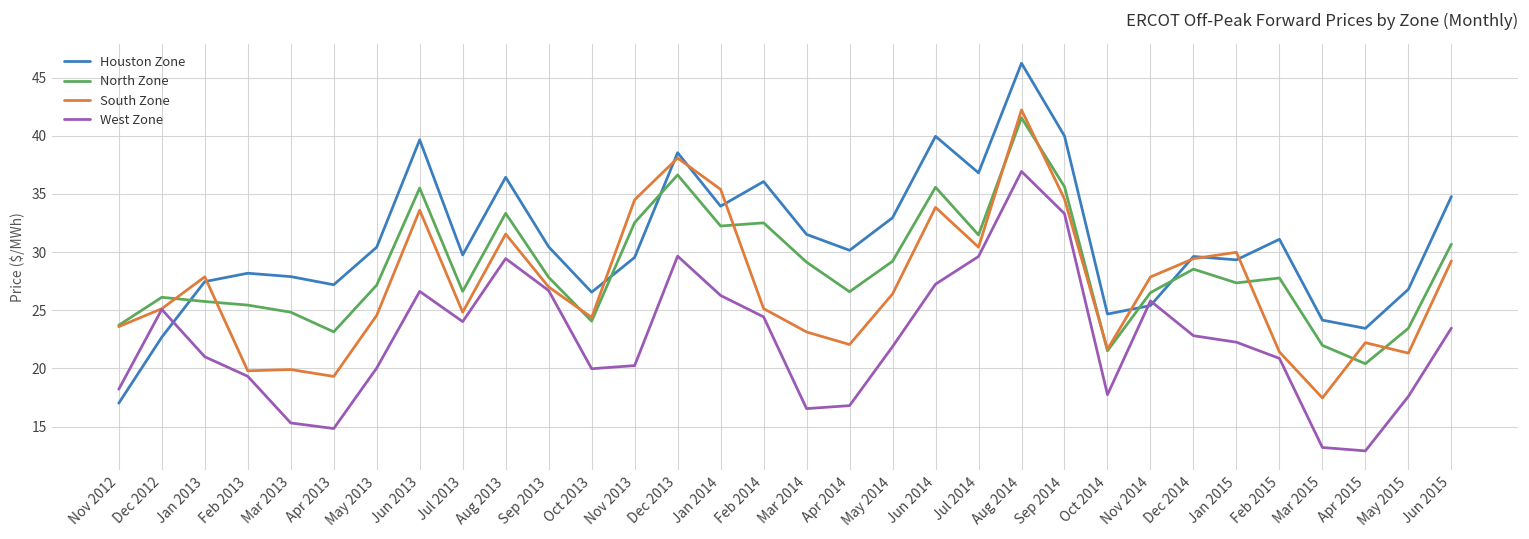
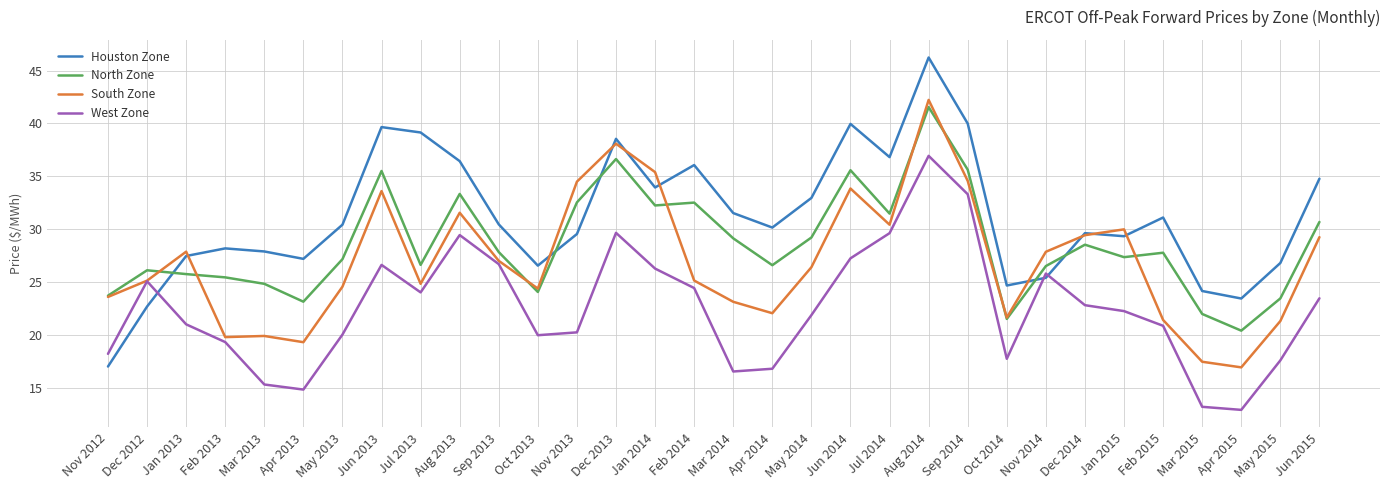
  {
    "Houston Zone": {
      "Nov 2012": 17.0,
      "Dec 2012": 22.7,
      "Jan 2013": 27.5,
      "Feb 2013": 28.2,
      "Mar 2013": 27.9,
      "Apr 2013": 27.2,
      "May 2013": 30.4,
      "Jun 2013": 39.7,
-     "Jul 2013": 29.8,
+     "Jul 2013": 39.1,
      "Aug 2013": 36.4,
      "Sep 2013": 30.5,
      "Oct 2013": 26.6,
      "Nov 2013": 29.5,
      "Dec 2013": 38.5,
      "Jan 2014": 33.9,
      "Feb 2014": 36.1,
      "Mar 2014": 31.5,
      "Apr 2014": 30.2,
      "May 2014": 33.0,
      "Jun 2014": 40.0,
      "Jul 2014": 36.8,
      "Aug 2014": 46.2,
      "Sep 2014": 40.0,
      "Oct 2014": 24.7,
      "Nov 2014": 25.4,
      "Jan 2015": 29.3,
      "Feb 2015": 31.1,
      "Mar 2015": 24.2,
      "Apr 2015": 23.4,
      "May 2015": 26.8,
      "Jun 2015": 34.8
    },
    "North Zone": {
      "Dec 2012": 26.1,
      "Jan 2013": 25.8,
      "Feb 2013": 25.4,
      "Mar 2013": 24.8,
      "Apr 2013": 23.1,
      "May 2013": 27.2,
      "Jun 2013": 35.5,
      "Jul 2013": 26.6,
      "Aug 2013": 33.3,
      "Sep 2013": 27.8,
      "Oct 2013": 24.1,
      "Nov 2013": 32.5,
      "Dec 2013": 36.6,
      "Jan 2014": 32.2,
      "Feb 2014": 32.5,
      "Mar 2014": 29.1,
      "Apr 2014": 26.6,
      "May 2014": 29.2,
      "Jun 2014": 35.6,
      "Jul 2014": 31.5,
      "Aug 2014": 41.5,
      "Sep 2014": 35.6,
      "Nov 2014": 26.5,
      "Dec 2014": 28.5,
      "Jan 2015": 27.4,
      "Feb 2015": 27.8,
      "Mar 2015": 22.0,
      "Apr 2015": 20.4,
      "May 2015": 23.5,
      "Jun 2015": 30.7
    },
    "South Zone": {
      "Jan 2013": 27.9,
      "Feb 2013": 19.8,
      "Mar 2013": 19.9,
      "Apr 2013": 19.3,
      "May 2013": 24.6,
      "Jun 2013": 33.6,
      "Jul 2013": 24.8,
      "Aug 2013": 31.6,
      "Sep 2013": 27.0,
      "Oct 2013": 24.4,
      "Nov 2013": 34.5,
      "Dec 2013": 38.1,
      "Jan 2014": 35.4,
      "Feb 2014": 25.1,
      "Mar 2014": 23.1,
      "Apr 2014": 22.1,
      "May 2014": 26.4,
      "Jun 2014": 33.8,
      "Jul 2014": 30.4,
      "Aug 2014": 42.2,
      "Sep 2014": 34.6,
      "Nov 2014": 27.9,
      "Jan 2015": 30.0,
      "Feb 2015": 21.4,
      "Mar 2015": 17.5,
-     "Apr 2015": 22.2,
+     "Apr 2015": 16.9,
      "May 2015": 21.3,
      "Jun 2015": 29.2
    },
    "West Zone": {
      "Nov 2012": 18.2,
      "Jan 2013": 21.0,
      "Feb 2013": 19.3,
      "Mar 2013": 15.3,
      "Apr 2013": 14.8,
      "May 2013": 20.0,
      "Jun 2013": 26.6,
      "Jul 2013": 24.0,
      "Aug 2013": 29.4,
      "Sep 2013": 26.7,
      "Oct 2013": 20.0,
      "Nov 2013": 20.2,
      "Dec 2013": 29.7,
      "Jan 2014": 26.3,
      "Feb 2014": 24.4,
      "Mar 2014": 16.5,
      "Apr 2014": 16.8,
      "May 2014": 21.9,
      "Jun 2014": 27.2,
      "Jul 2014": 29.6,
      "Aug 2014": 36.9,
      "Sep 2014": 33.3,
      "Oct 2014": 17.7,
      "Nov 2014": 25.8,
      "Dec 2014": 22.8,
      "Jan 2015": 22.3,
      "Feb 2015": 20.9,
      "Mar 2015": 13.2,
      "Apr 2015": 12.9,
      "May 2015": 17.6,
      "Jun 2015": 23.5
    }
  }
